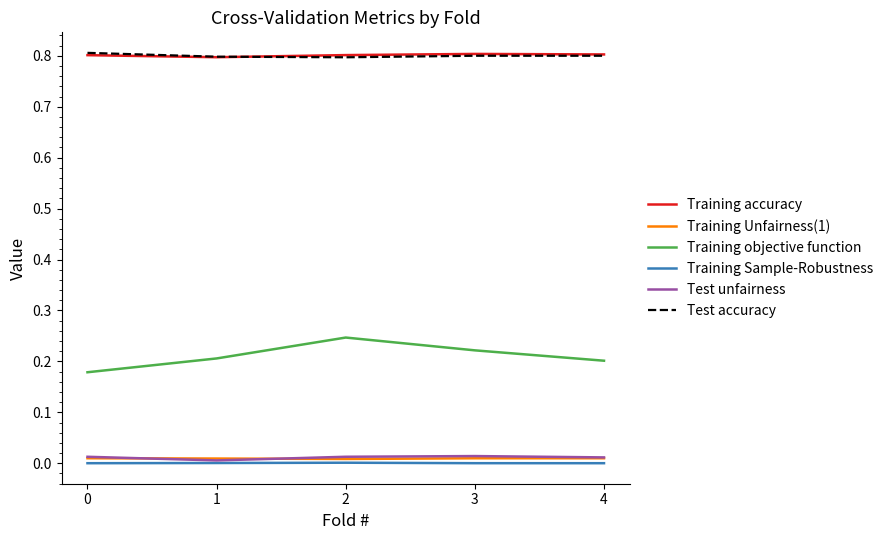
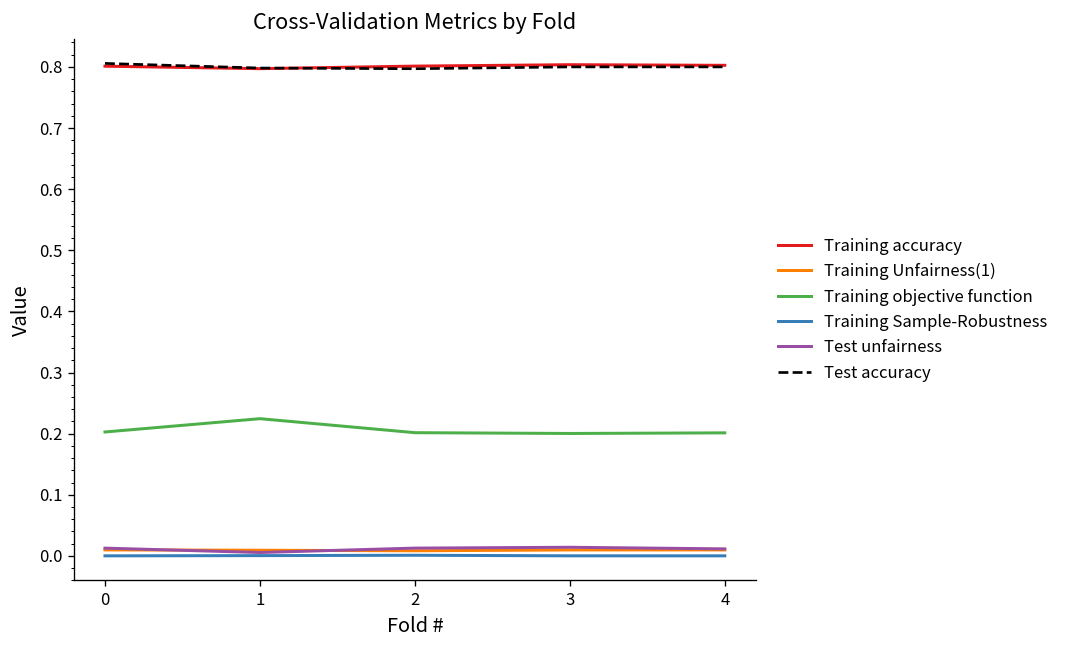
  {
    "Training objective function": {
-     "0": 0.18,
-     "1": 0.21,
-     "2": 0.25,
-     "3": 0.22,
+     "0": 0.20,
+     "1": 0.22,
+     "2": 0.20,
+     "3": 0.20,
      "4": 0.20
    },
    "Training Sample-Robustness": {
      "0": 0.00,
      "1": 0.00,
      "2": 0.00,
      "3": 0.00,
      "4": 0.00
    }
  }
